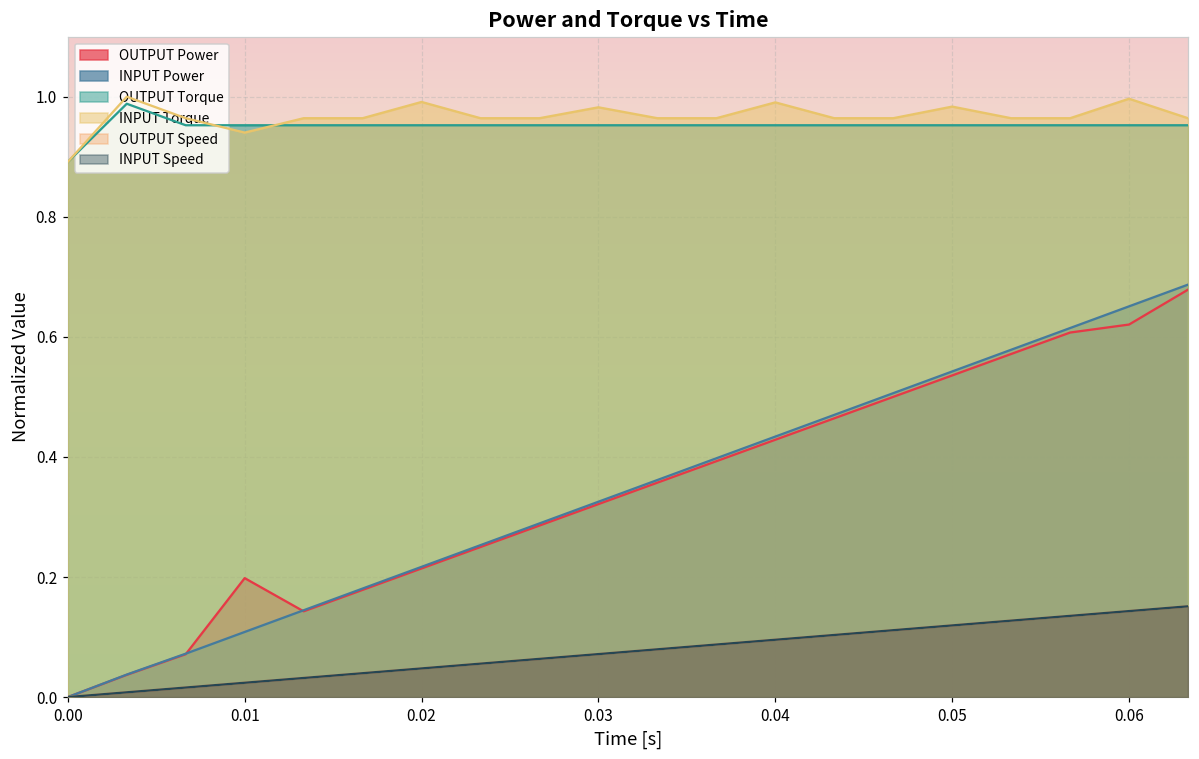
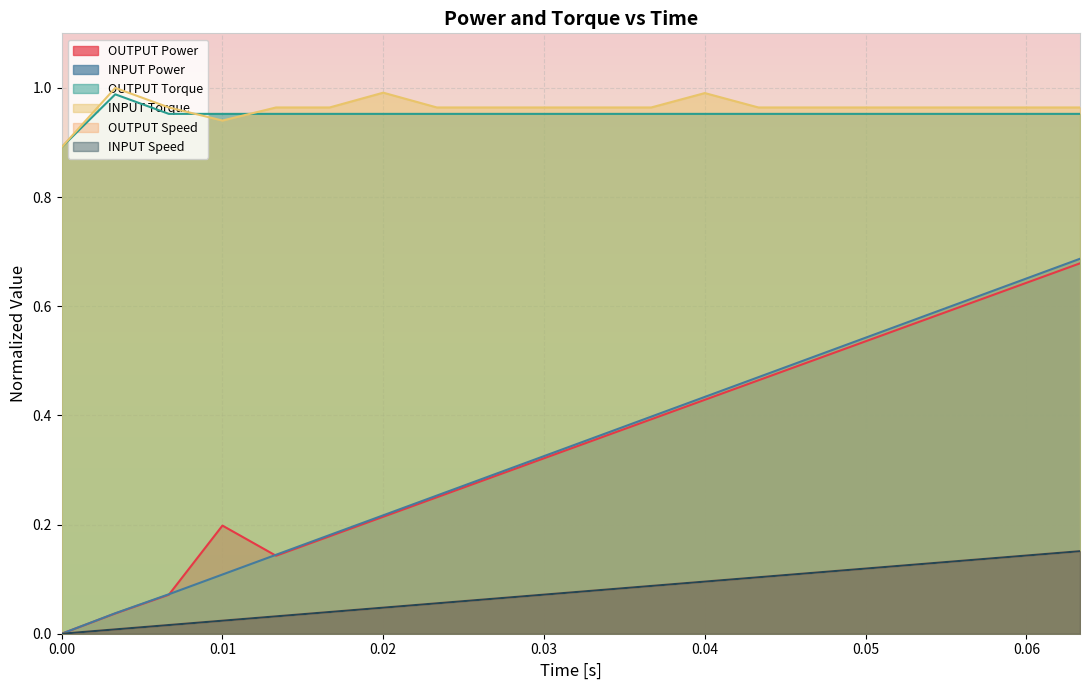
  {
    "OUTPUT Power": {
      "0.01": 0.20,
      "0.04": 0.43,
      "0.05": 0.54,
-     "0.06": 0.62
+     "0.06": 0.64
    },
    "INPUT Torque": {
      "0.01": 0.94,
      "0.02": 0.99,
-     "0.03": 0.98,
+     "0.03": 0.96,
      "0.04": 0.99,
-     "0.05": 0.98,
-     "0.06": 1.00
+     "0.05": 0.96,
+     "0.06": 0.96
    }
  }
